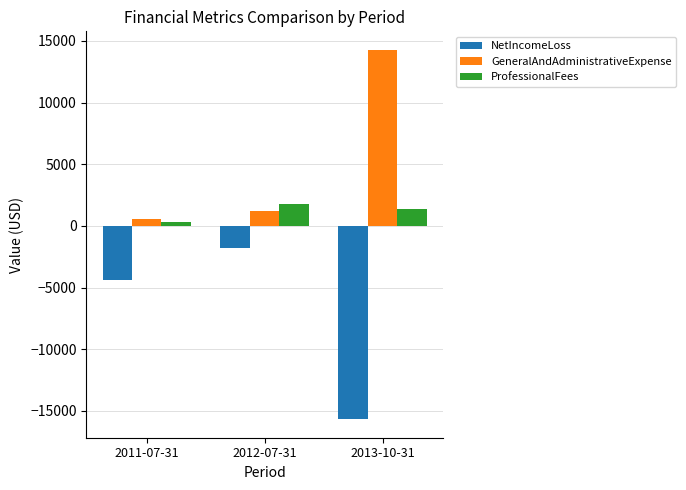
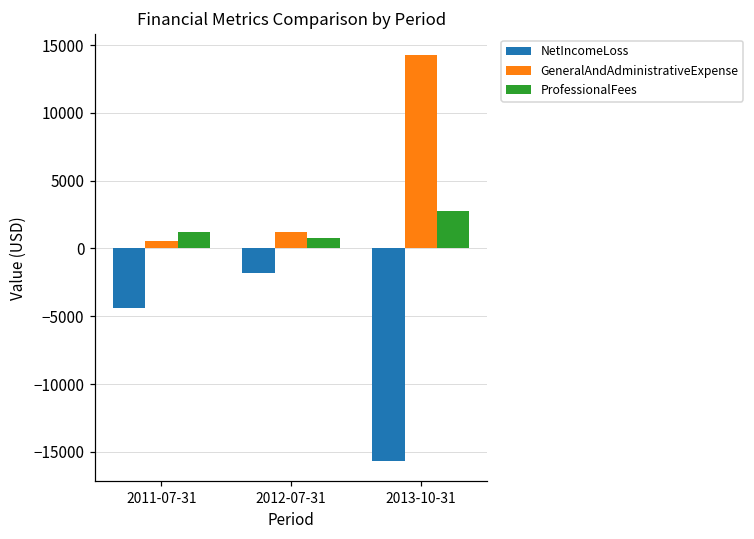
  {
    "NetIncomeLoss": {
      "2011-07-31": -4400,
      "2012-07-31": -1800,
      "2013-10-31": -15700
    },
    "GeneralAndAdministrativeExpense": {
      "2011-07-31": 600,
      "2012-07-31": 1200,
      "2013-10-31": 14300
    },
    "ProfessionalFees": {
-     "2011-07-31": 300,
-     "2012-07-31": 1800,
-     "2013-10-31": 1400
+     "2011-07-31": 1200,
+     "2012-07-31": 800,
+     "2013-10-31": 2800
    }
  }
